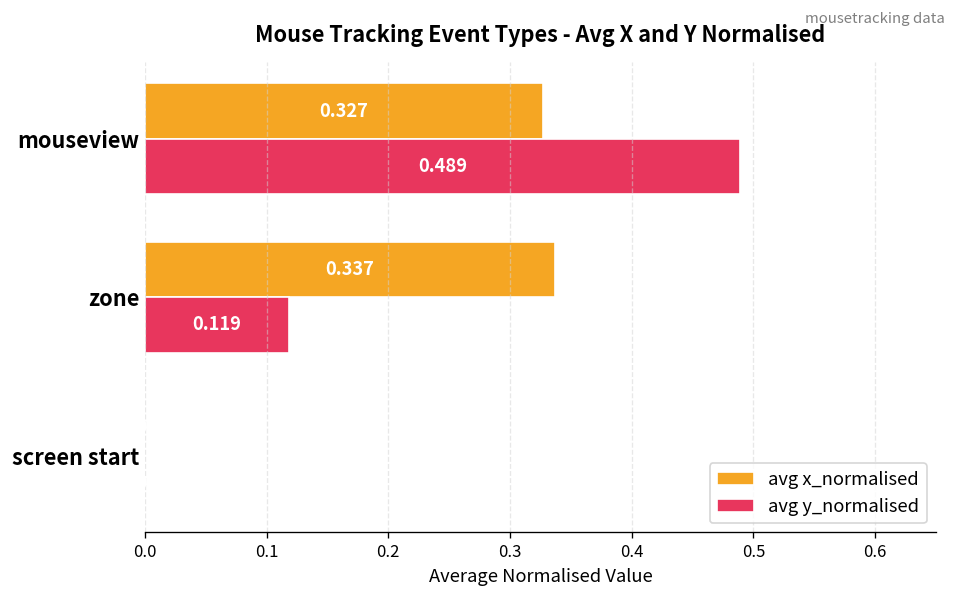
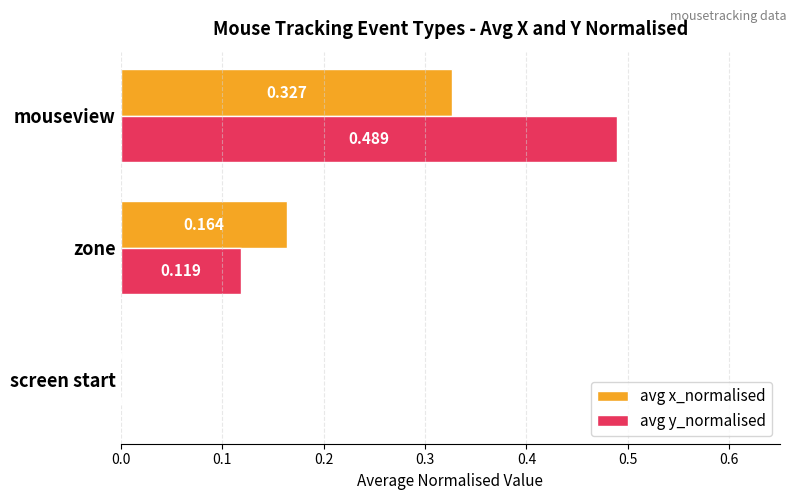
  {
    "avg x_normalised": {
      "mouseview": 0.327,
-     "zone": 0.337
+     "zone": 0.164
    },
    "avg y_normalised": {
      "mouseview": 0.489,
      "zone": 0.119
    }
  }
